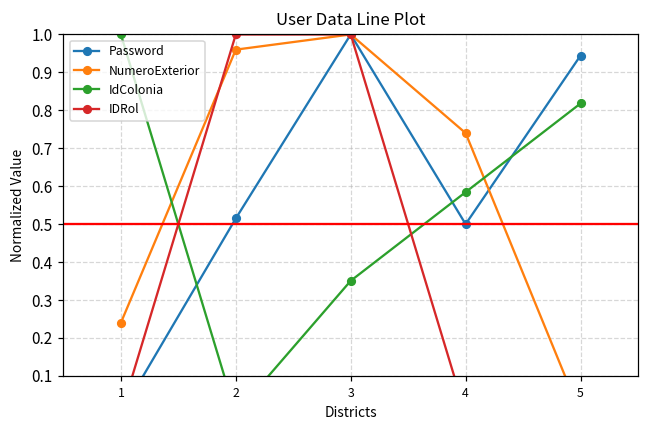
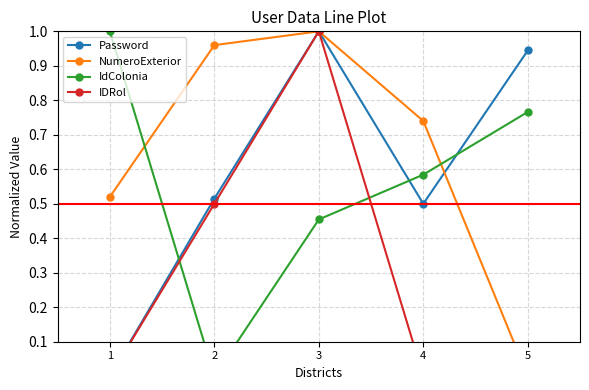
  {
    "Password": {
      "2": 0.52,
      "4": 0.50,
      "5": 0.94
    },
    "NumeroExterior": {
-     "1": 0.24,
+     "1": 0.52,
      "2": 0.96,
      "4": 0.74
    },
    "IdColonia": {
      "1": 1.00,
-     "3": 0.35,
+     "3": 0.45,
      "4": 0.58,
-     "5": 0.82
+     "5": 0.77
    },
    "IDRol": {
-     "2": 1.00
+     "2": 0.50
    }
  }
